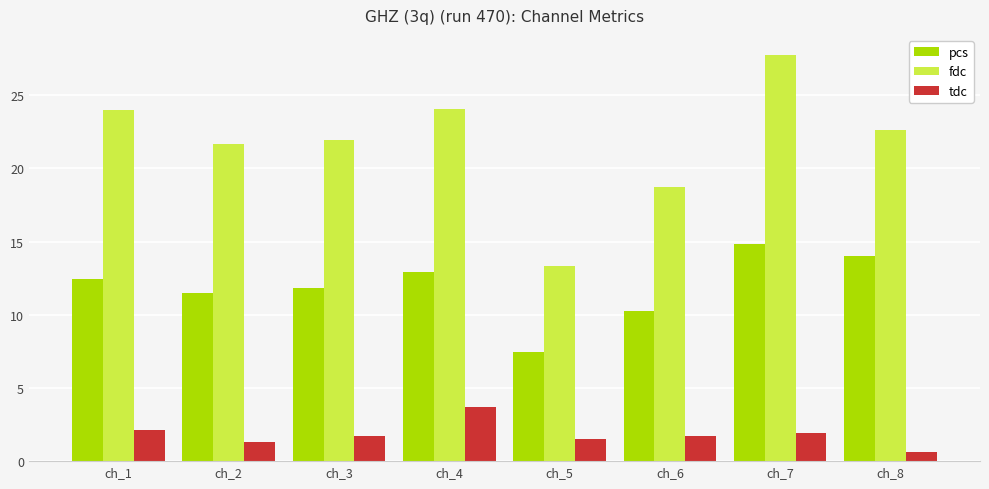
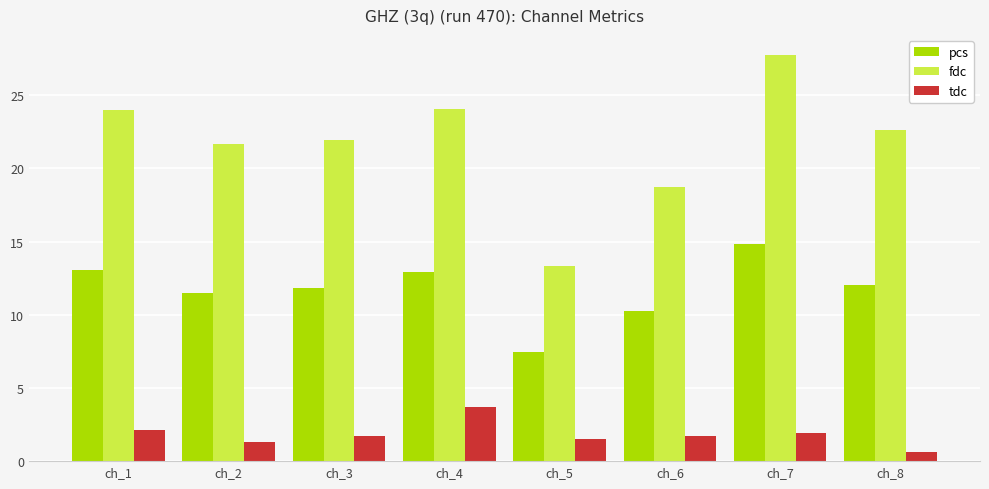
  {
    "pcs": {
-     "ch_1": 12.5,
+     "ch_1": 13.1,
      "ch_2": 11.5,
      "ch_3": 11.8,
      "ch_4": 12.9,
      "ch_5": 7.4,
      "ch_6": 10.2,
      "ch_7": 14.8,
-     "ch_8": 14.0
+     "ch_8": 12.1
    },
    "fdc": {
      "ch_1": 24.0,
      "ch_2": 21.6,
      "ch_3": 21.9,
      "ch_4": 24.1,
      "ch_5": 13.4,
      "ch_6": 18.8,
      "ch_7": 27.7,
      "ch_8": 22.6
    },
    "tdc": {
      "ch_1": 2.1,
      "ch_2": 1.3,
      "ch_3": 1.7,
      "ch_4": 3.7,
      "ch_5": 1.5,
      "ch_6": 1.7,
      "ch_7": 1.9,
      "ch_8": 0.6
    }
  }
